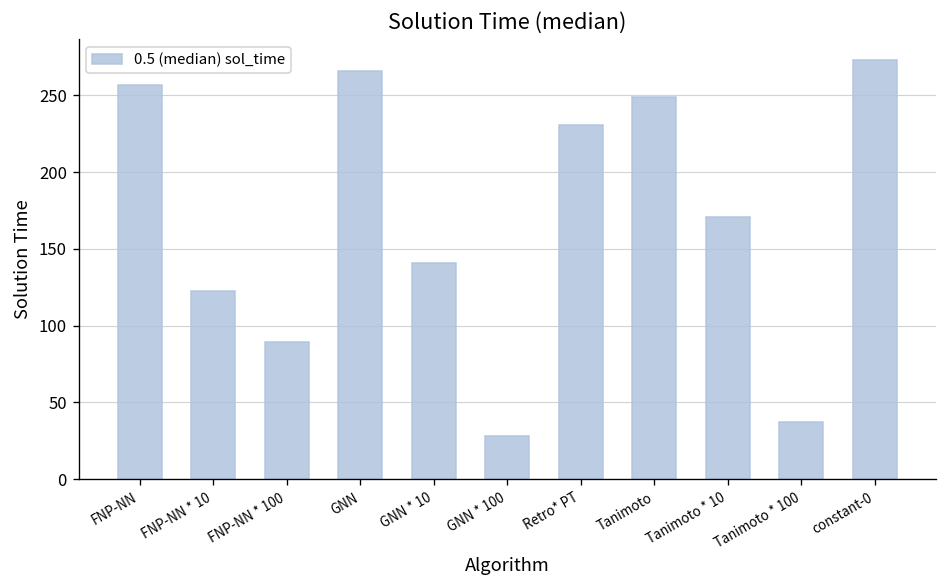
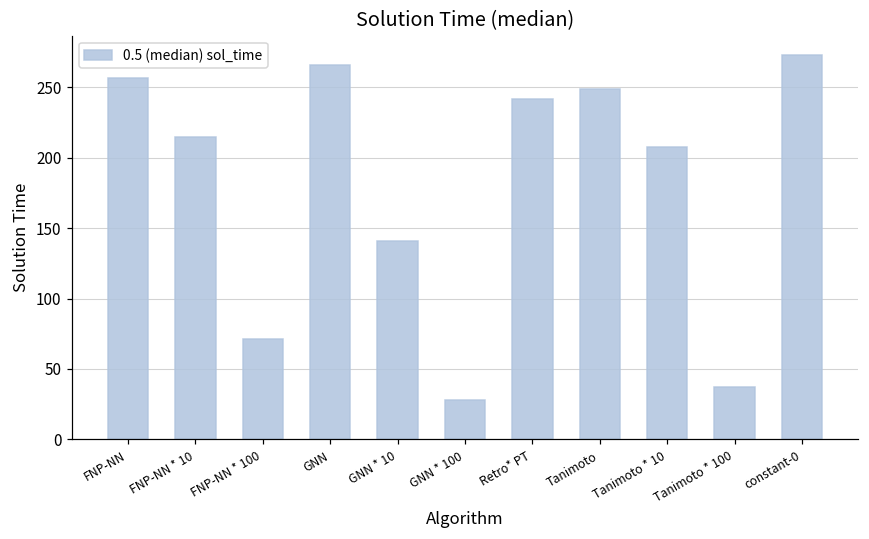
  {
    "FNP-NN": 257,
-   "FNP-NN * 10": 123,
-   "FNP-NN * 100": 90,
+   "FNP-NN * 10": 215,
+   "FNP-NN * 100": 71,
    "GNN": 266,
    "GNN * 10": 141,
    "GNN * 100": 28,
-   "Retro* PT": 231,
+   "Retro* PT": 241,
    "Tanimoto": 249,
-   "Tanimoto * 10": 171,
+   "Tanimoto * 10": 208,
    "Tanimoto * 100": 38,
    "constant-0": 273
  }
